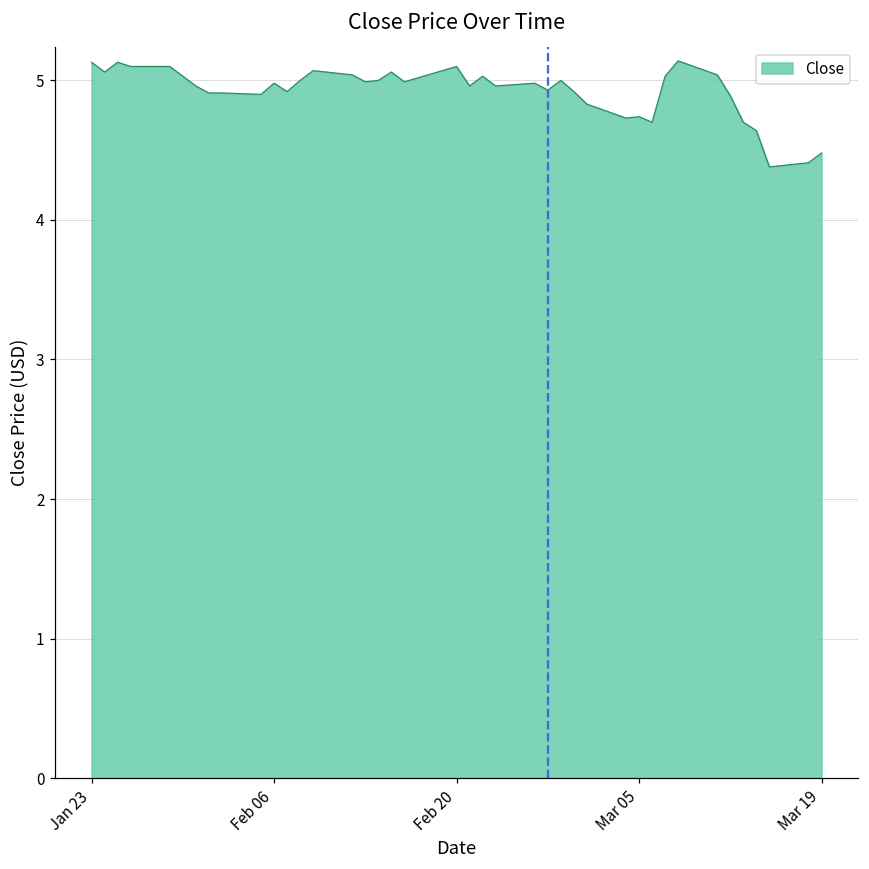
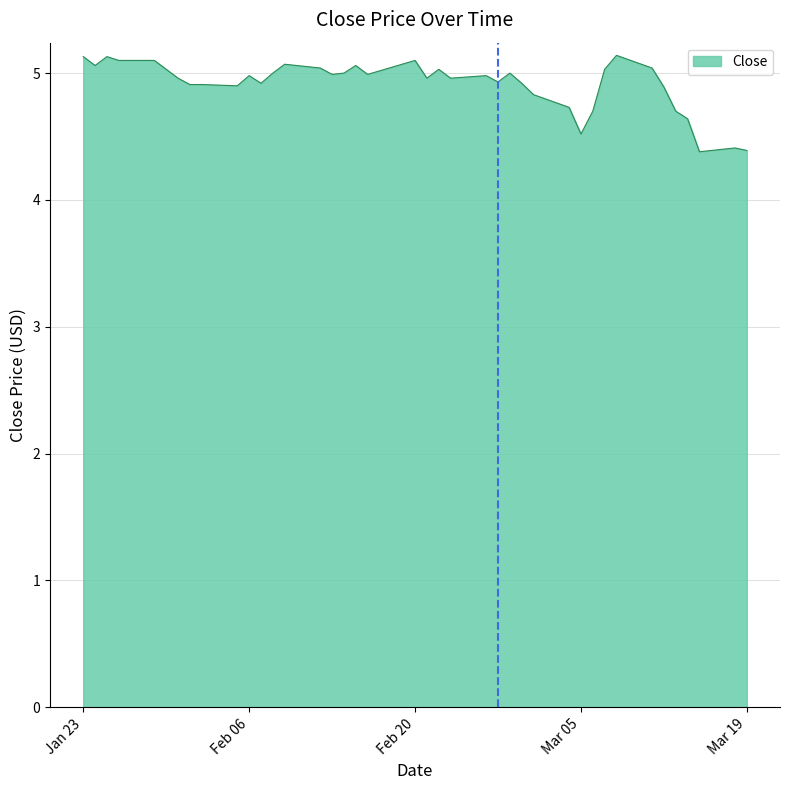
  {
    "Jan 23": 5.13,
    "Feb 06": 4.98,
    "Feb 20": 5.10,
-   "Mar 05": 4.74,
-   "Mar 19": 4.48
+   "Mar 05": 4.52,
+   "Mar 19": 4.39
  }
